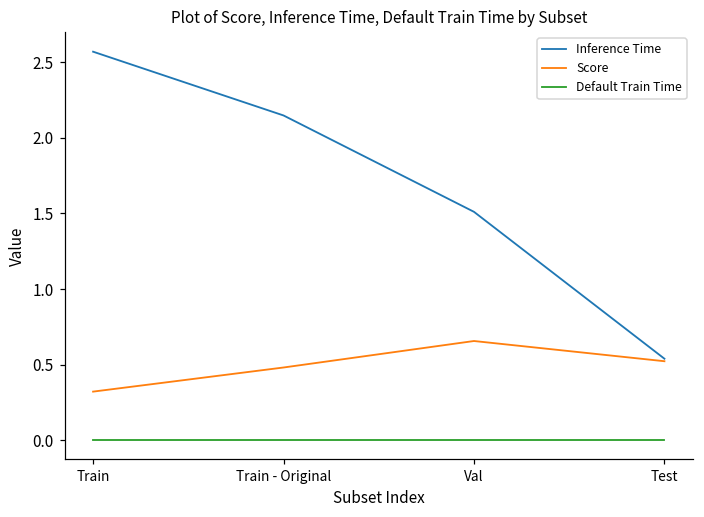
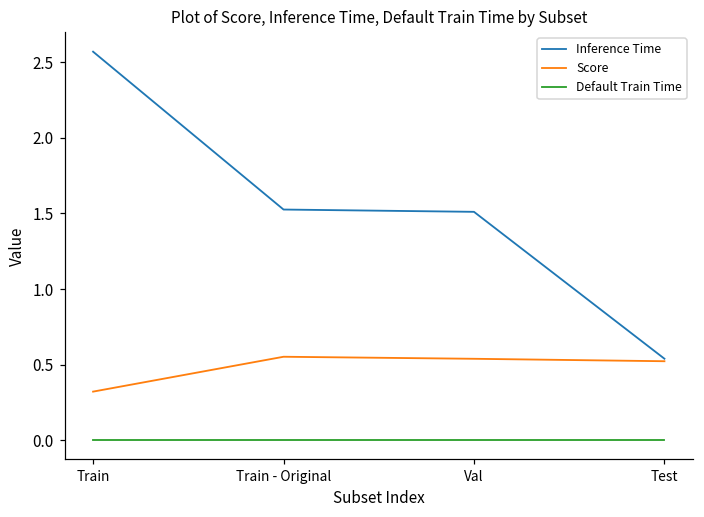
  {
    "Inference Time": {
      "Train": 2.57,
-     "Train - Original": 2.15,
+     "Train - Original": 1.53,
      "Val": 1.51
    },
    "Score": {
      "Train": 0.32,
-     "Train - Original": 0.48,
-     "Val": 0.66
+     "Train - Original": 0.55,
+     "Val": 0.54
    },
    "Default Train Time": {
      "Train": 0.00,
      "Train - Original": 0.00,
      "Val": 0.00,
      "Test": 0.00
    }
  }
